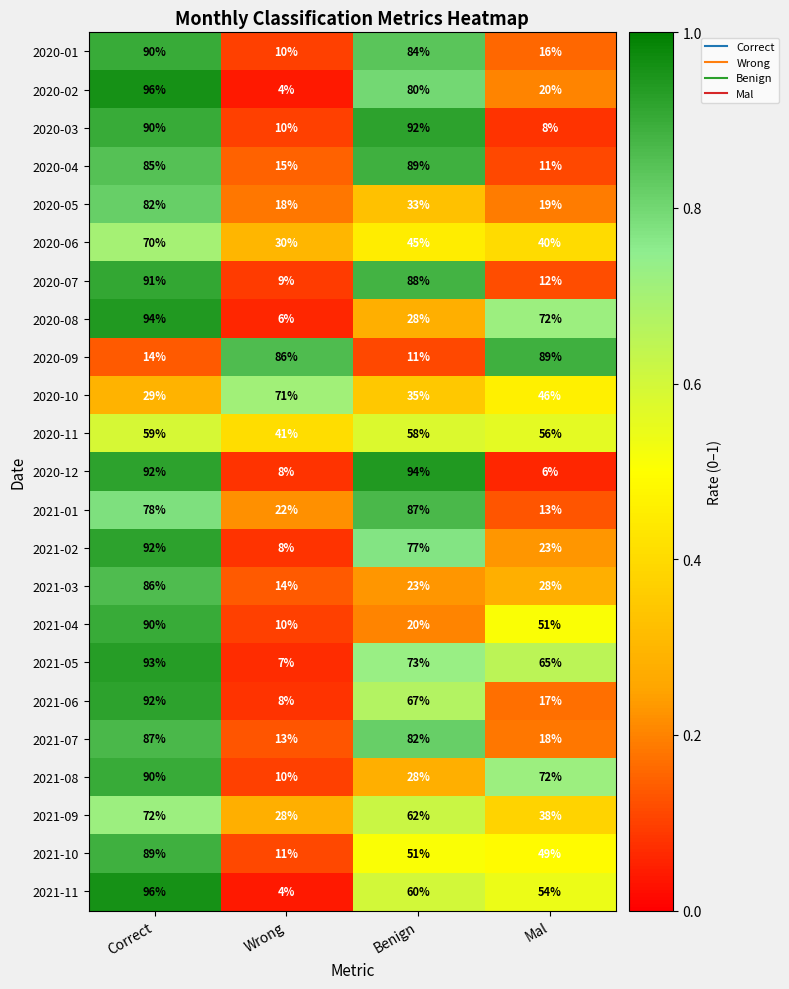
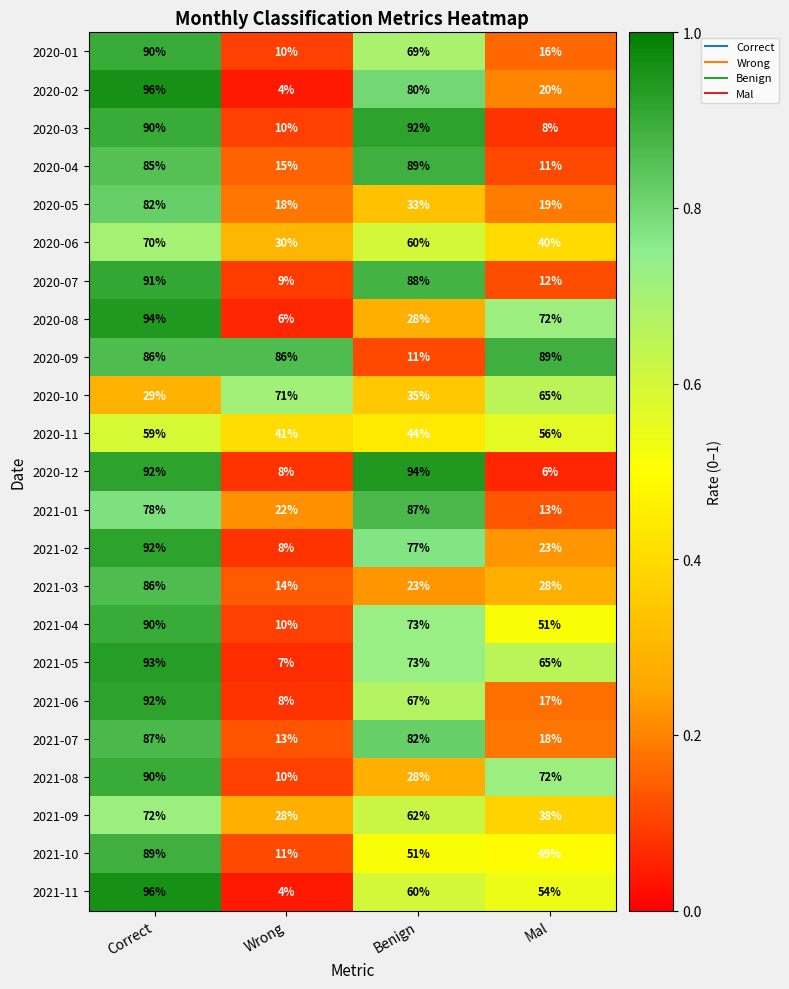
  {
    "2020-01": {
      "Correct": "90%",
      "Wrong": "10%",
-     "Benign": "84%",
+     "Benign": "69%",
      "Mal": "16%"
    },
    "2020-02": {
      "Correct": "96%",
      "Wrong": "4%",
      "Benign": "80%",
      "Mal": "20%"
    },
    "2020-03": {
      "Correct": "90%",
      "Wrong": "10%",
      "Benign": "92%",
      "Mal": "8%"
    },
    "2020-04": {
      "Correct": "85%",
      "Wrong": "15%",
      "Benign": "89%",
      "Mal": "11%"
    },
    "2020-05": {
      "Correct": "82%",
      "Wrong": "18%",
      "Benign": "33%",
      "Mal": "19%"
    },
    "2020-06": {
      "Correct": "70%",
      "Wrong": "30%",
-     "Benign": "45%",
+     "Benign": "60%",
      "Mal": "40%"
    },
    "2020-07": {
      "Correct": "91%",
      "Wrong": "9%",
      "Benign": "88%",
      "Mal": "12%"
    },
    "2020-08": {
      "Correct": "94%",
      "Wrong": "6%",
      "Benign": "28%",
      "Mal": "72%"
    },
    "2020-09": {
-     "Correct": "14%",
+     "Correct": "86%",
      "Wrong": "86%",
      "Benign": "11%",
      "Mal": "89%"
    },
    "2020-10": {
      "Correct": "29%",
      "Wrong": "71%",
      "Benign": "35%",
-     "Mal": "46%"
+     "Mal": "65%"
    },
    "2020-11": {
      "Correct": "59%",
      "Wrong": "41%",
-     "Benign": "58%",
+     "Benign": "44%",
      "Mal": "56%"
    },
    "2020-12": {
      "Correct": "92%",
      "Wrong": "8%",
      "Benign": "94%",
      "Mal": "6%"
    },
    "2021-01": {
      "Correct": "78%",
      "Wrong": "22%",
      "Benign": "87%",
      "Mal": "13%"
    },
    "2021-02": {
      "Correct": "92%",
      "Wrong": "8%",
      "Benign": "77%",
      "Mal": "23%"
    },
    "2021-03": {
      "Correct": "86%",
      "Wrong": "14%",
      "Benign": "23%",
      "Mal": "28%"
    },
    "2021-04": {
      "Correct": "90%",
      "Wrong": "10%",
-     "Benign": "20%",
+     "Benign": "73%",
      "Mal": "51%"
    },
    "2021-05": {
      "Correct": "93%",
      "Wrong": "7%",
      "Benign": "73%",
      "Mal": "65%"
    },
    "2021-06": {
      "Correct": "92%",
      "Wrong": "8%",
      "Benign": "67%",
      "Mal": "17%"
    },
    "2021-07": {
      "Correct": "87%",
      "Wrong": "13%",
      "Benign": "82%",
      "Mal": "18%"
    },
    "2021-08": {
      "Correct": "90%",
      "Wrong": "10%",
      "Benign": "28%",
      "Mal": "72%"
    },
    "2021-09": {
      "Correct": "72%",
      "Wrong": "28%",
      "Benign": "62%",
      "Mal": "38%"
    },
    "2021-10": {
      "Correct": "89%",
      "Wrong": "11%",
      "Benign": "51%",
      "Mal": "49%"
    },
    "2021-11": {
      "Correct": "96%",
      "Wrong": "4%",
      "Benign": "60%",
      "Mal": "54%"
    }
  }
